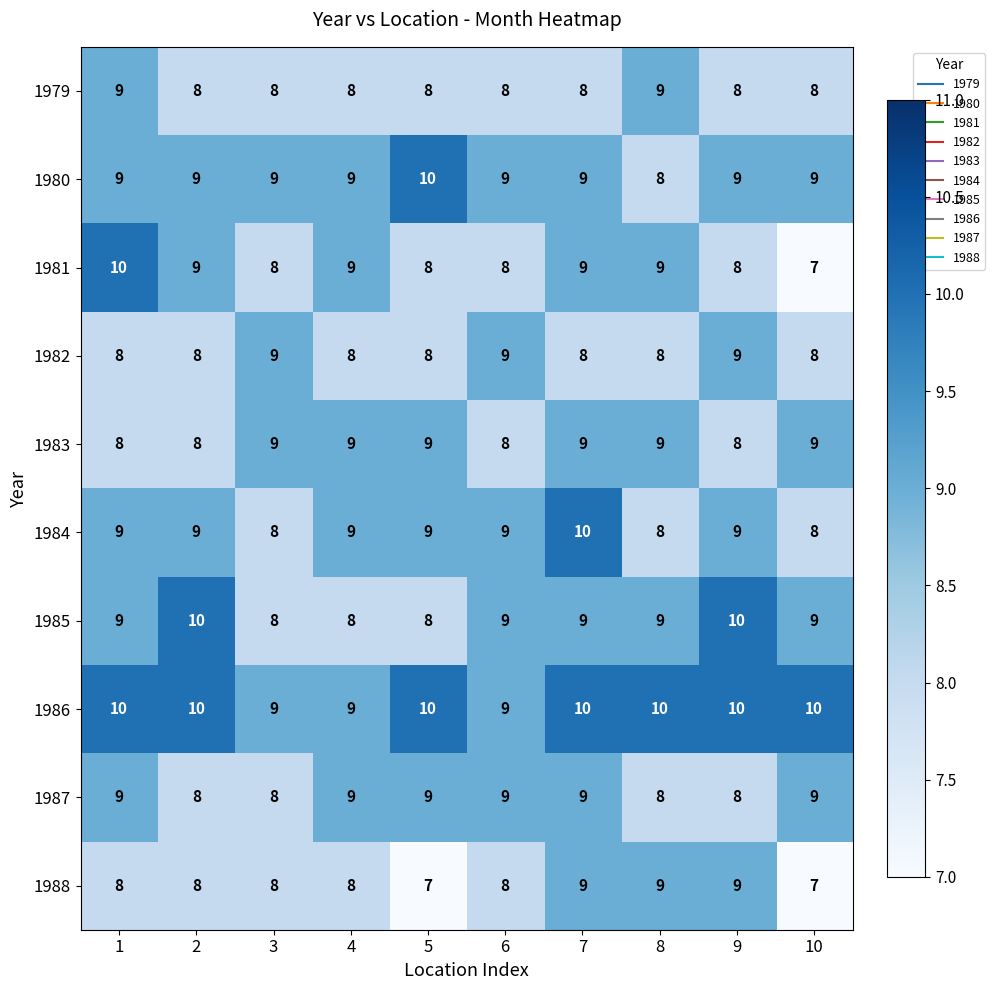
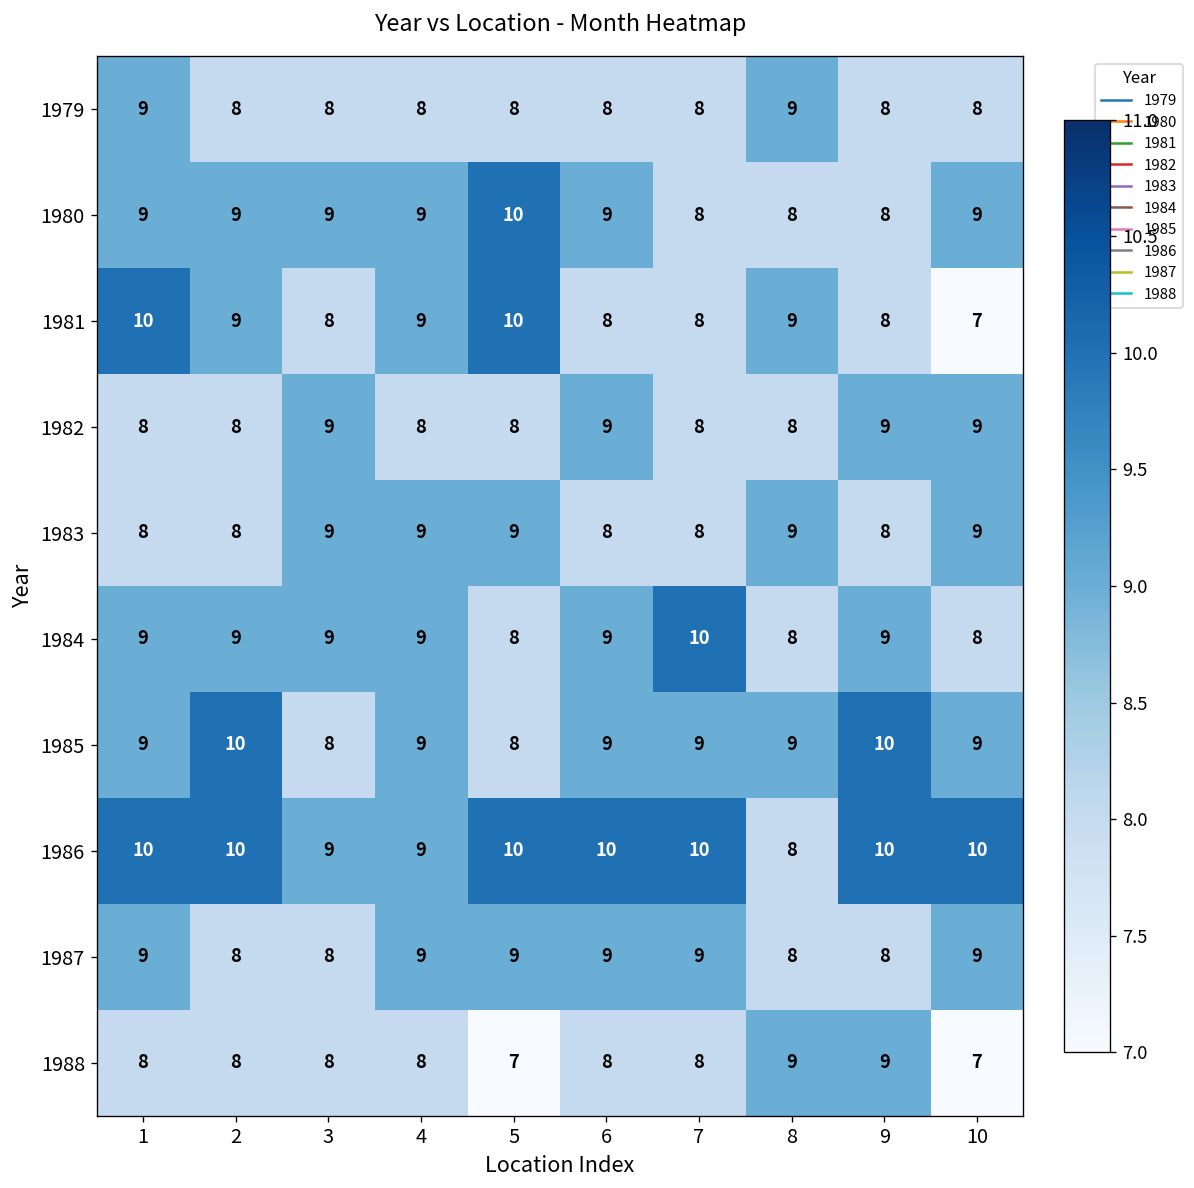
  {
    "1979": {
      "1": 9,
      "2": 8,
      "3": 8,
      "4": 8,
      "5": 8,
      "6": 8,
      "7": 8,
      "8": 9,
      "9": 8,
      "10": 8
    },
    "1980": {
      "1": 9,
      "2": 9,
      "3": 9,
      "4": 9,
      "5": 10,
      "6": 9,
-     "7": 9,
+     "7": 8,
      "8": 8,
-     "9": 9,
+     "9": 8,
      "10": 9
    },
    "1981": {
      "1": 10,
      "2": 9,
      "3": 8,
      "4": 9,
-     "5": 8,
+     "5": 10,
      "6": 8,
-     "7": 9,
+     "7": 8,
      "8": 9,
      "9": 8,
      "10": 7
    },
    "1982": {
      "1": 8,
      "2": 8,
      "3": 9,
      "4": 8,
      "5": 8,
      "6": 9,
      "7": 8,
      "8": 8,
      "9": 9,
-     "10": 8
+     "10": 9
    },
    "1983": {
      "1": 8,
      "2": 8,
      "3": 9,
      "4": 9,
      "5": 9,
      "6": 8,
-     "7": 9,
+     "7": 8,
      "8": 9,
      "9": 8,
      "10": 9
    },
    "1984": {
      "1": 9,
      "2": 9,
-     "3": 8,
+     "3": 9,
      "4": 9,
-     "5": 9,
+     "5": 8,
      "6": 9,
      "7": 10,
      "8": 8,
      "9": 9,
      "10": 8
    },
    "1985": {
      "1": 9,
      "2": 10,
      "3": 8,
-     "4": 8,
+     "4": 9,
      "5": 8,
      "6": 9,
      "7": 9,
      "8": 9,
      "9": 10,
      "10": 9
    },
    "1986": {
      "1": 10,
      "2": 10,
      "3": 9,
      "4": 9,
      "5": 10,
-     "6": 9,
+     "6": 10,
      "7": 10,
-     "8": 10,
+     "8": 8,
      "9": 10,
      "10": 10
    },
    "1987": {
      "1": 9,
      "2": 8,
      "3": 8,
      "4": 9,
      "5": 9,
      "6": 9,
      "7": 9,
      "8": 8,
      "9": 8,
      "10": 9
    },
    "1988": {
      "1": 8,
      "2": 8,
      "3": 8,
      "4": 8,
      "5": 7,
      "6": 8,
-     "7": 9,
+     "7": 8,
      "8": 9,
      "9": 9,
      "10": 7
    }
  }
